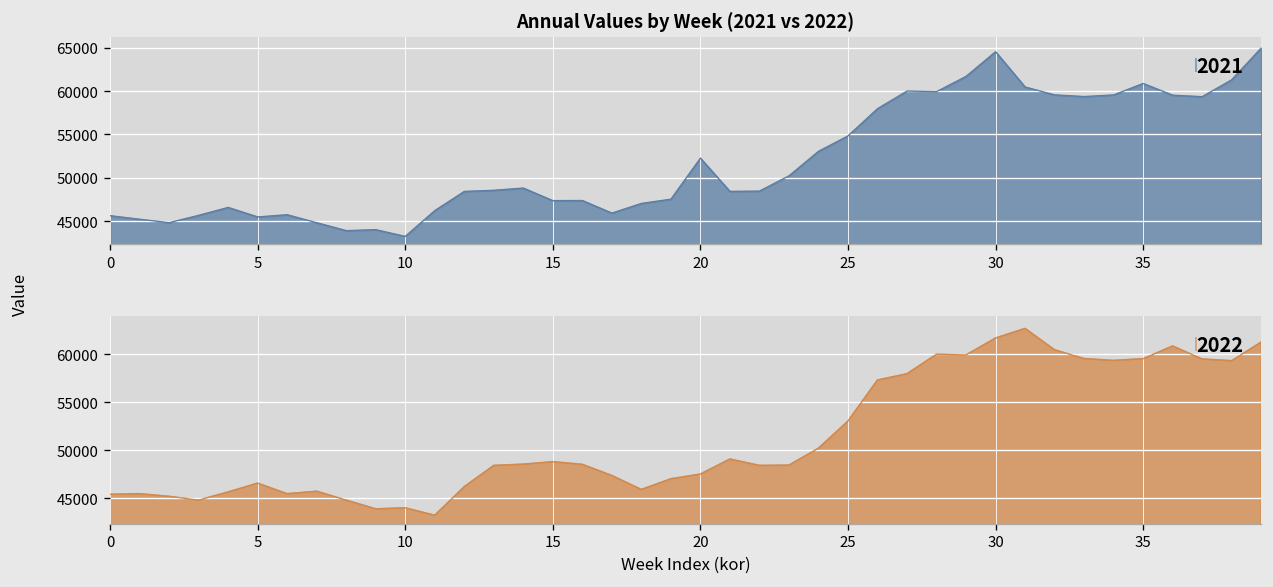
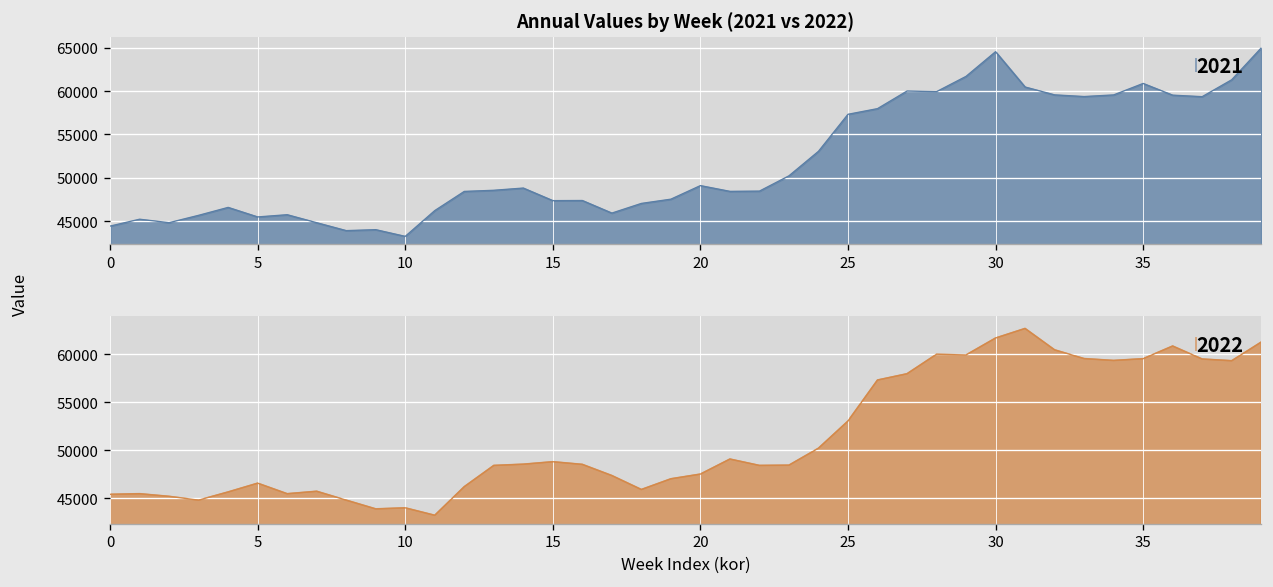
  {
    "Annual Values by Week (2021 vs 2022)": {
-     "0": 46000,
+     "0": 44000,
      "5": 45000,
      "10": 43000,
      "15": 47000,
-     "20": 52000,
-     "25": 55000,
+     "20": 49000,
+     "25": 57000,
      "30": 65000,
      "35": 61000
    }
  }
